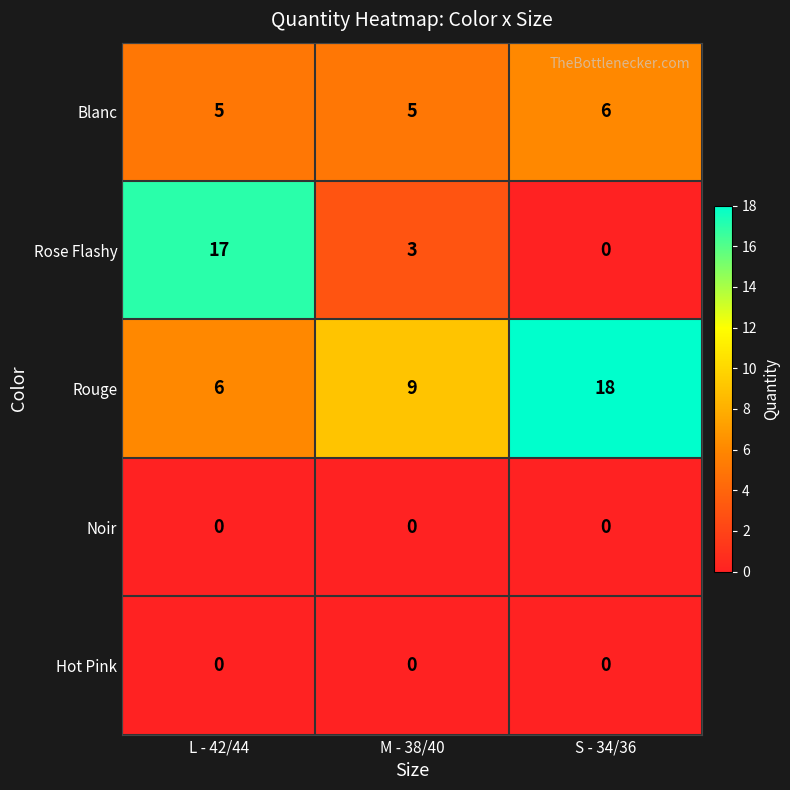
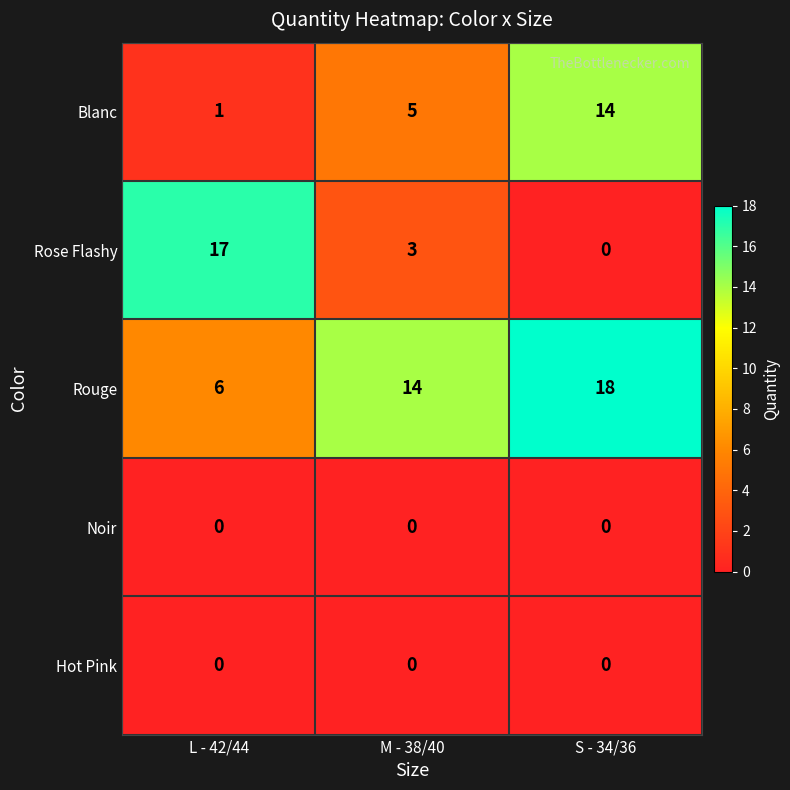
  {
    "Blanc": {
-     "L - 42/44": 5,
+     "L - 42/44": 1,
      "M - 38/40": 5,
-     "S - 34/36": 6
+     "S - 34/36": 14
    },
    "Rose Flashy": {
      "L - 42/44": 17,
      "M - 38/40": 3,
      "S - 34/36": 0
    },
    "Rouge": {
      "L - 42/44": 6,
-     "M - 38/40": 9,
+     "M - 38/40": 14,
      "S - 34/36": 18
    },
    "Noir": {
      "L - 42/44": 0,
      "M - 38/40": 0,
      "S - 34/36": 0
    },
    "Hot Pink": {
      "L - 42/44": 0,
      "M - 38/40": 0,
      "S - 34/36": 0
    }
  }
